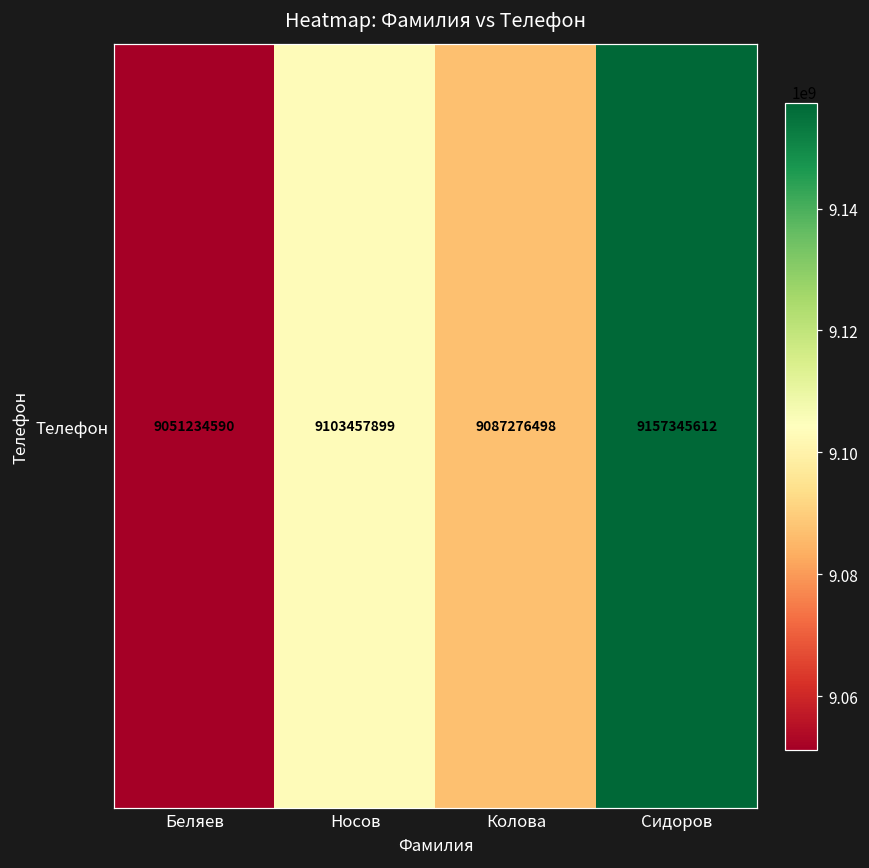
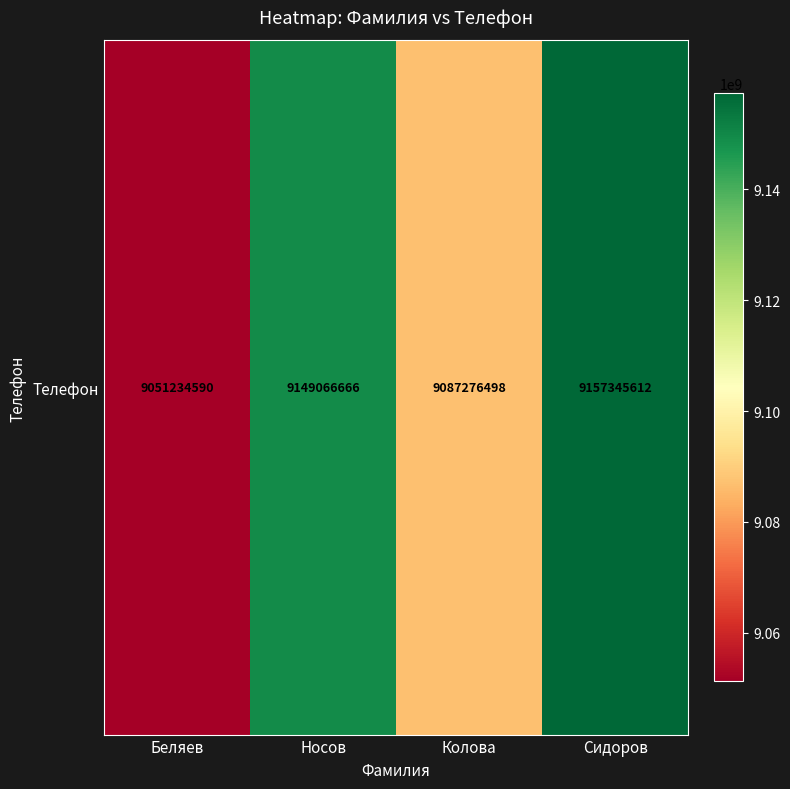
  {
    "Телефон": {
      "Беляев": 9051234590,
-     "Носов": 9103457899,
+     "Носов": 9149066666,
      "Колова": 9087276498,
      "Сидоров": 9157345612
    }
  }
